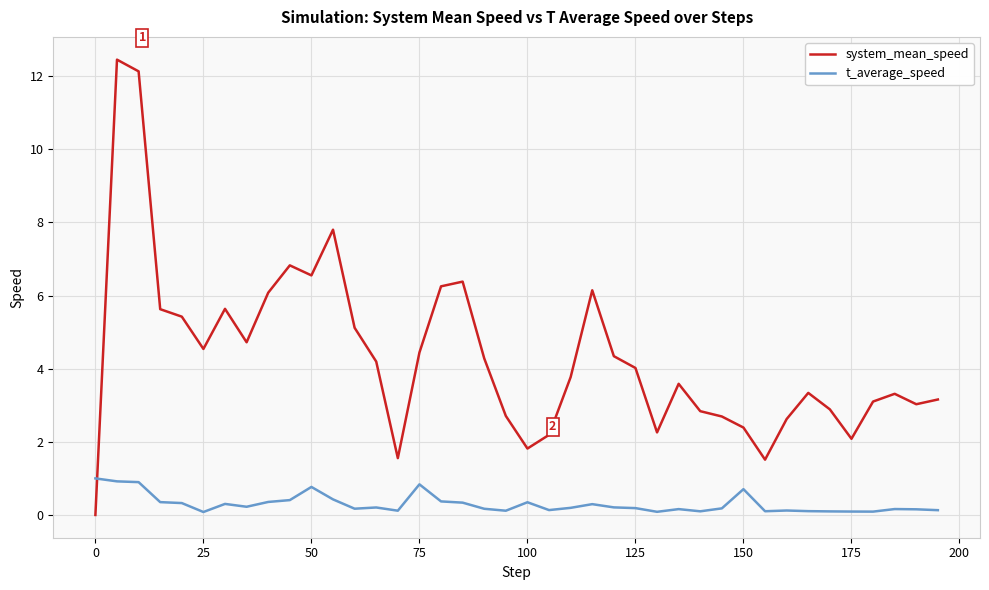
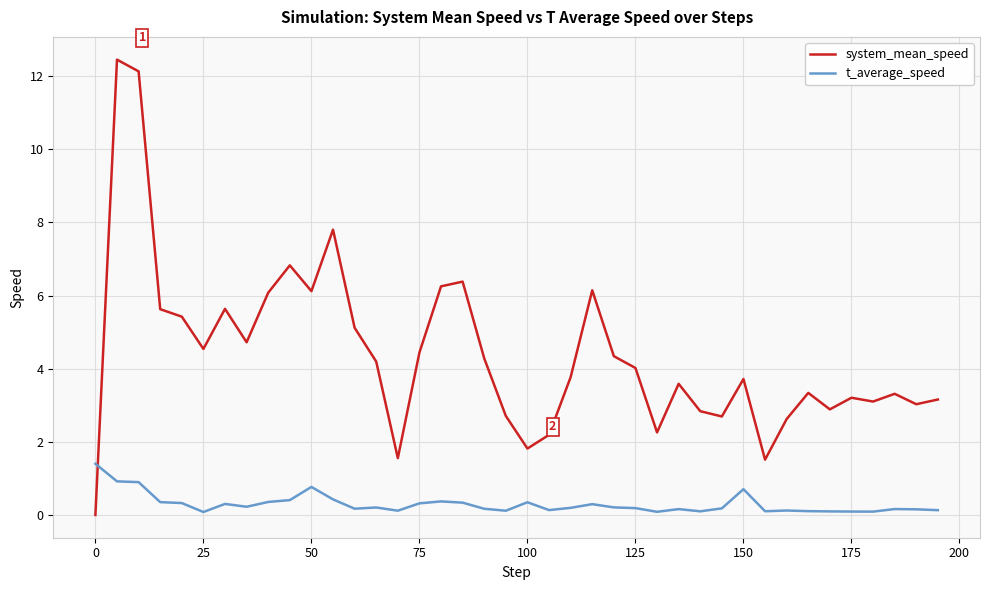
  {
    "system_mean_speed": {
      "0": 0.0,
      "25": 4.5,
-     "50": 6.6,
+     "50": 6.1,
      "75": 4.4,
      "125": 4.0,
-     "150": 2.4,
-     "175": 2.1
+     "150": 3.7,
+     "175": 3.2
    },
    "t_average_speed": {
-     "0": 1.0,
+     "0": 1.4,
      "25": 0.1,
      "50": 0.8,
-     "75": 0.8,
+     "75": 0.3,
      "100": 0.3,
      "125": 0.2,
      "150": 0.7,
      "175": 0.1
    }
  }
